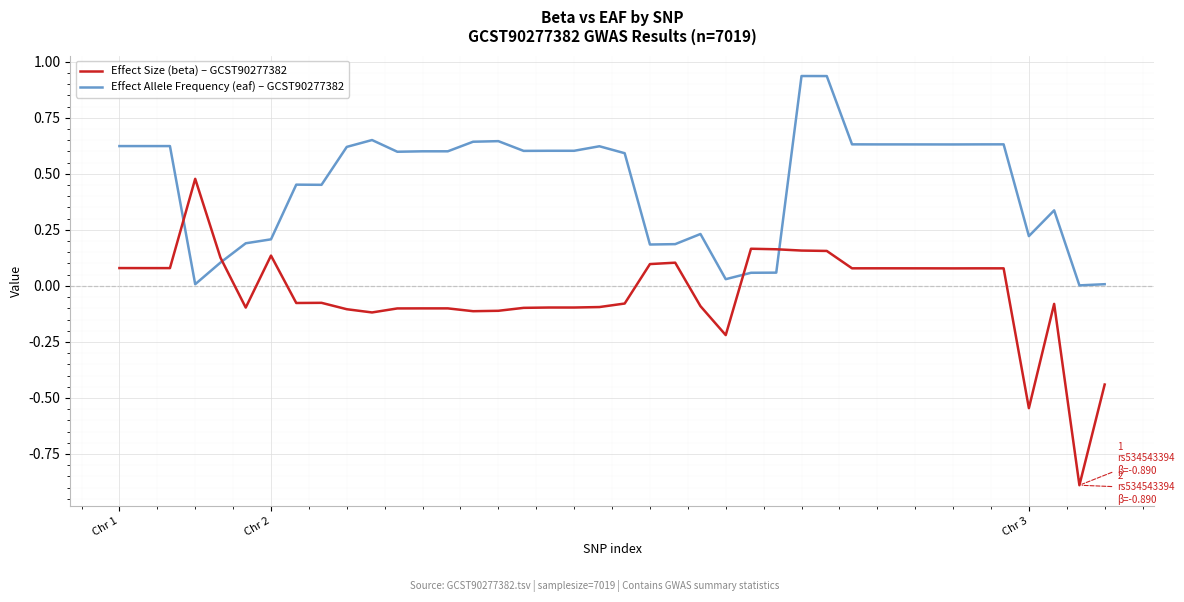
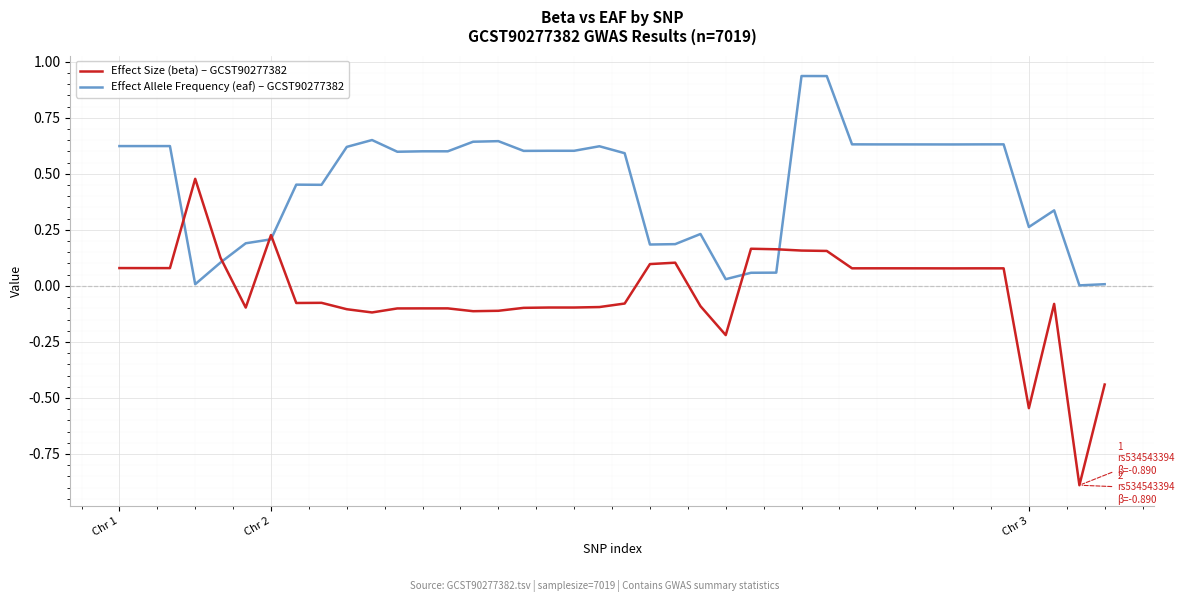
  {
    "Effect Size (beta) – GCST90277382": {
      "Chr 1": 0.08,
-     "Chr 2": 0.14,
+     "Chr 2": 0.23,
      "Chr 3": -0.55
    },
    "Effect Allele Frequency (eaf) – GCST90277382": {
      "Chr 1": 0.62,
      "Chr 2": 0.21,
-     "Chr 3": 0.22
+     "Chr 3": 0.26
    }
  }
